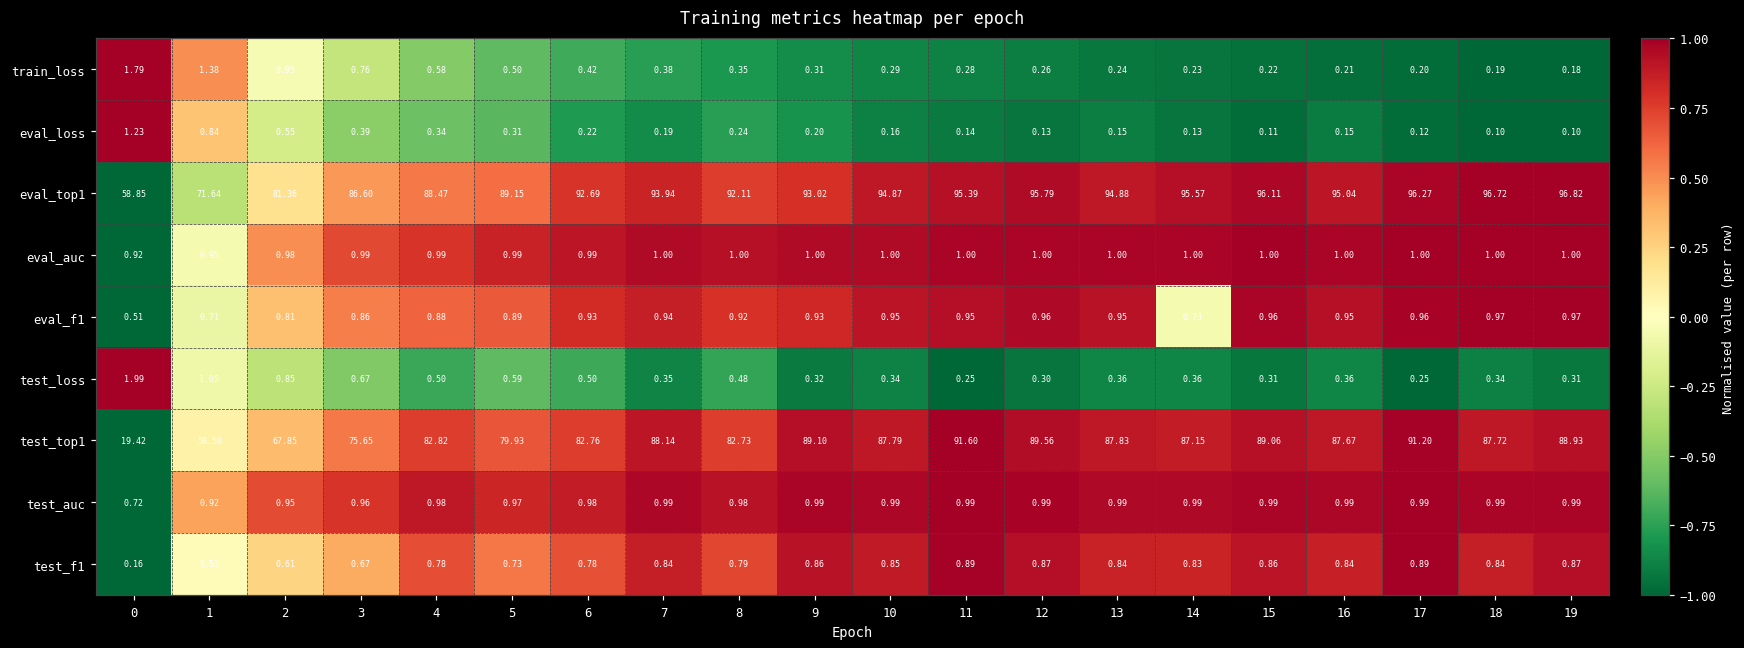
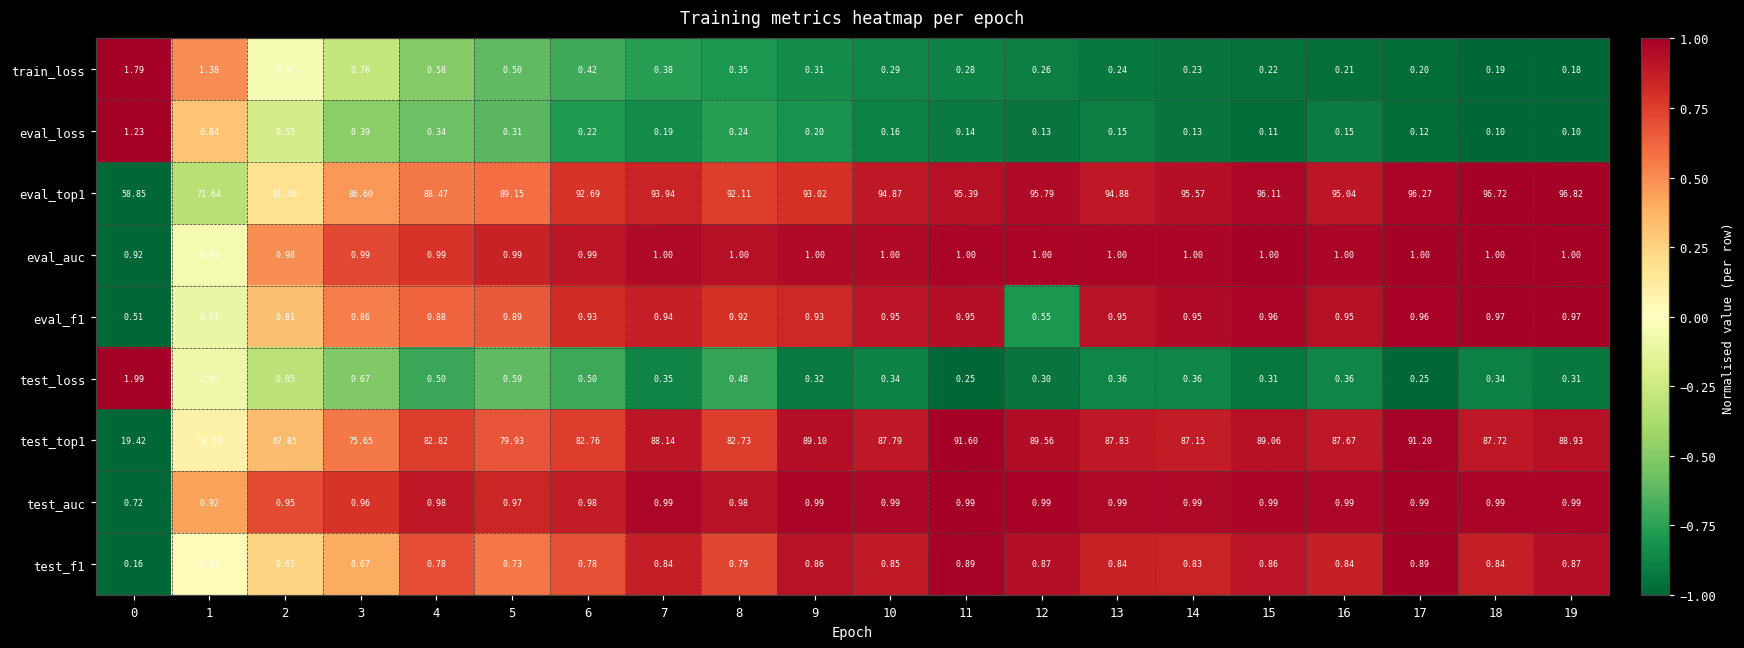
  {
    "train_loss": {
      "0": 1.79,
      "1": 1.38,
      "2": 0.95,
      "3": 0.76,
      "4": 0.58,
      "5": 0.50,
      "6": 0.42,
      "7": 0.38,
      "8": 0.35,
      "9": 0.31,
      "10": 0.29,
      "11": 0.28,
      "12": 0.26,
      "13": 0.24,
      "14": 0.23,
      "15": 0.22,
      "16": 0.21,
      "17": 0.20,
      "18": 0.19,
      "19": 0.18
    },
    "eval_loss": {
      "0": 1.23,
      "1": 0.84,
      "2": 0.55,
      "3": 0.39,
      "4": 0.34,
      "5": 0.31,
      "6": 0.22,
      "7": 0.19,
      "8": 0.24,
      "9": 0.20,
      "10": 0.16,
      "11": 0.14,
      "12": 0.13,
      "13": 0.15,
      "14": 0.13,
      "15": 0.11,
      "16": 0.15,
      "17": 0.12,
      "18": 0.10,
      "19": 0.10
    },
    "eval_top1": {
      "0": 58.85,
      "1": 71.64,
      "2": 81.36,
      "3": 86.60,
      "4": 88.47,
      "5": 89.15,
      "6": 92.69,
      "7": 93.94,
      "8": 92.11,
      "9": 93.02,
      "10": 94.87,
      "11": 95.39,
      "12": 95.79,
      "13": 94.88,
      "14": 95.57,
      "15": 96.11,
      "16": 95.04,
      "17": 96.27,
      "18": 96.72,
      "19": 96.82
    },
    "eval_auc": {
      "0": 0.92,
      "1": 0.95,
      "2": 0.98,
      "3": 0.99,
      "4": 0.99,
      "5": 0.99,
      "6": 0.99,
      "7": 1.00,
      "8": 1.00,
      "9": 1.00,
      "10": 1.00,
      "11": 1.00,
      "12": 1.00,
      "13": 1.00,
      "14": 1.00,
      "15": 1.00,
      "16": 1.00,
      "17": 1.00,
      "18": 1.00,
      "19": 1.00
    },
    "eval_f1": {
      "0": 0.51,
      "1": 0.71,
      "2": 0.81,
      "3": 0.86,
      "4": 0.88,
      "5": 0.89,
      "6": 0.93,
      "7": 0.94,
      "8": 0.92,
      "9": 0.93,
      "10": 0.95,
      "11": 0.95,
-     "12": 0.96,
+     "12": 0.55,
      "13": 0.95,
-     "14": 0.73,
+     "14": 0.95,
      "15": 0.96,
      "16": 0.95,
      "17": 0.96,
      "18": 0.97,
      "19": 0.97
    },
    "test_loss": {
      "0": 1.99,
      "1": 1.05,
      "2": 0.85,
      "3": 0.67,
      "4": 0.50,
      "5": 0.59,
      "6": 0.50,
      "7": 0.35,
      "8": 0.48,
      "9": 0.32,
      "10": 0.34,
      "11": 0.25,
      "12": 0.30,
      "13": 0.36,
      "14": 0.36,
      "15": 0.31,
      "16": 0.36,
      "17": 0.25,
      "18": 0.34,
      "19": 0.31
    },
    "test_top1": {
      "0": 19.42,
      "1": 58.50,
      "2": 67.85,
      "3": 75.65,
      "4": 82.82,
      "5": 79.93,
      "6": 82.76,
      "7": 88.14,
      "8": 82.73,
      "9": 89.10,
      "10": 87.79,
      "11": 91.60,
      "12": 89.56,
      "13": 87.83,
      "14": 87.15,
      "15": 89.06,
      "16": 87.67,
      "17": 91.20,
      "18": 87.72,
      "19": 88.93
    },
    "test_auc": {
      "0": 0.72,
      "1": 0.92,
      "2": 0.95,
      "3": 0.96,
      "4": 0.98,
      "5": 0.97,
      "6": 0.98,
      "7": 0.99,
      "8": 0.98,
      "9": 0.99,
      "10": 0.99,
      "11": 0.99,
      "12": 0.99,
      "13": 0.99,
      "14": 0.99,
      "15": 0.99,
      "16": 0.99,
      "17": 0.99,
      "18": 0.99,
      "19": 0.99
    },
    "test_f1": {
      "0": 0.16,
      "1": 0.53,
      "2": 0.61,
      "3": 0.67,
      "4": 0.78,
      "5": 0.73,
      "6": 0.78,
      "7": 0.84,
      "8": 0.79,
      "9": 0.86,
      "10": 0.85,
      "11": 0.89,
      "12": 0.87,
      "13": 0.84,
      "14": 0.83,
      "15": 0.86,
      "16": 0.84,
      "17": 0.89,
      "18": 0.84,
      "19": 0.87
    }
  }
